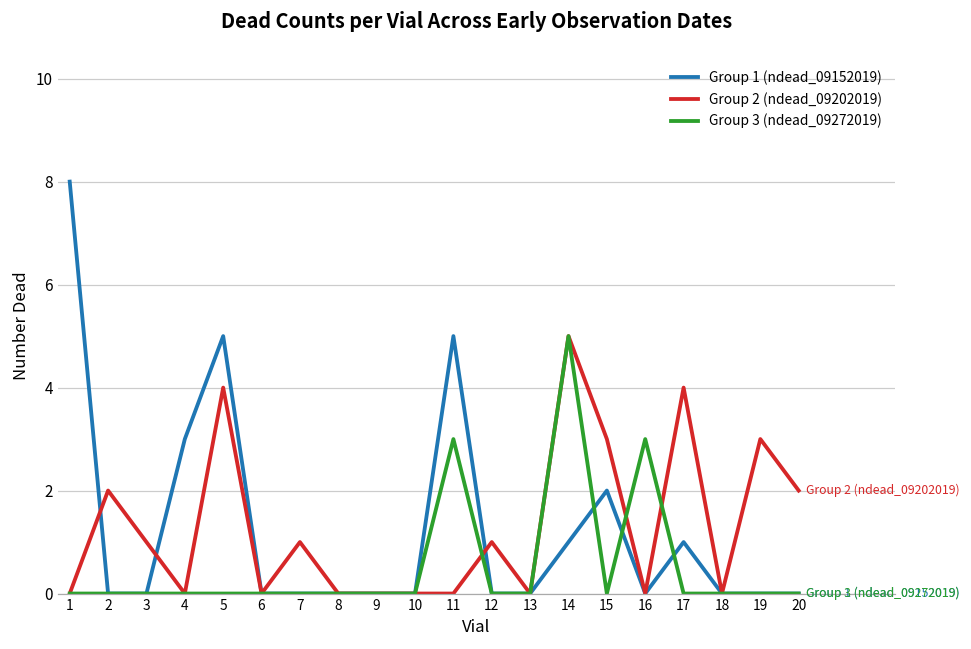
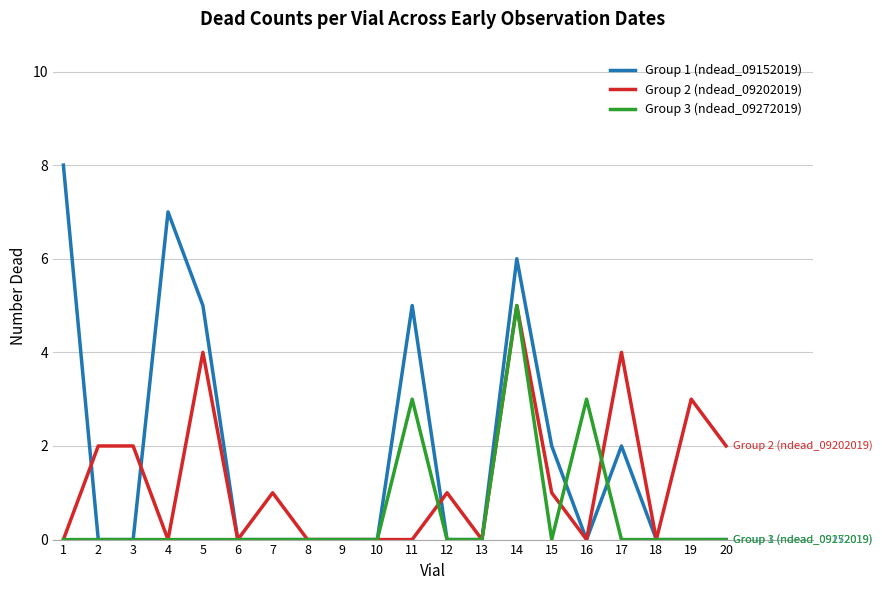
  {
    "Group 1 (ndead_09152019)": {
      "1": 8,
-     "4": 3,
+     "4": 7,
      "5": 5,
      "11": 5,
-     "14": 1,
+     "14": 6,
      "15": 2,
-     "17": 1
+     "17": 2
    },
    "Group 2 (ndead_09202019)": {
      "2": 2,
-     "3": 1,
+     "3": 2,
      "5": 4,
      "7": 1,
      "11": 0,
      "12": 1,
-     "15": 3,
+     "15": 1,
      "17": 4,
      "19": 3
    },
    "Group 3 (ndead_09272019)": {
      "5": 0,
      "11": 3,
      "15": 0,
      "16": 3,
      "17": 0
    }
  }
